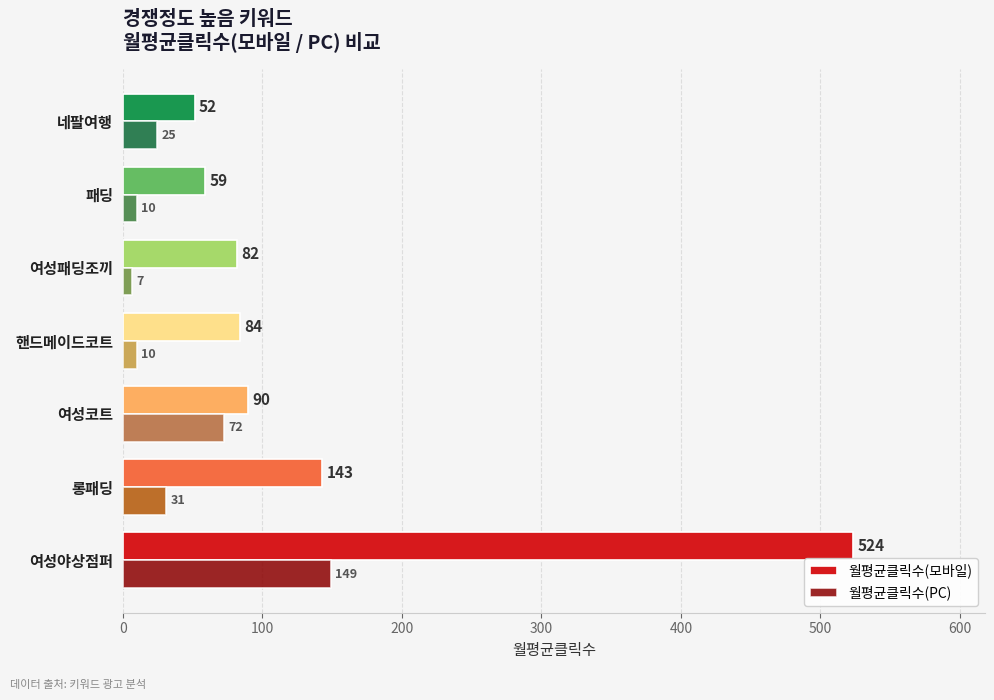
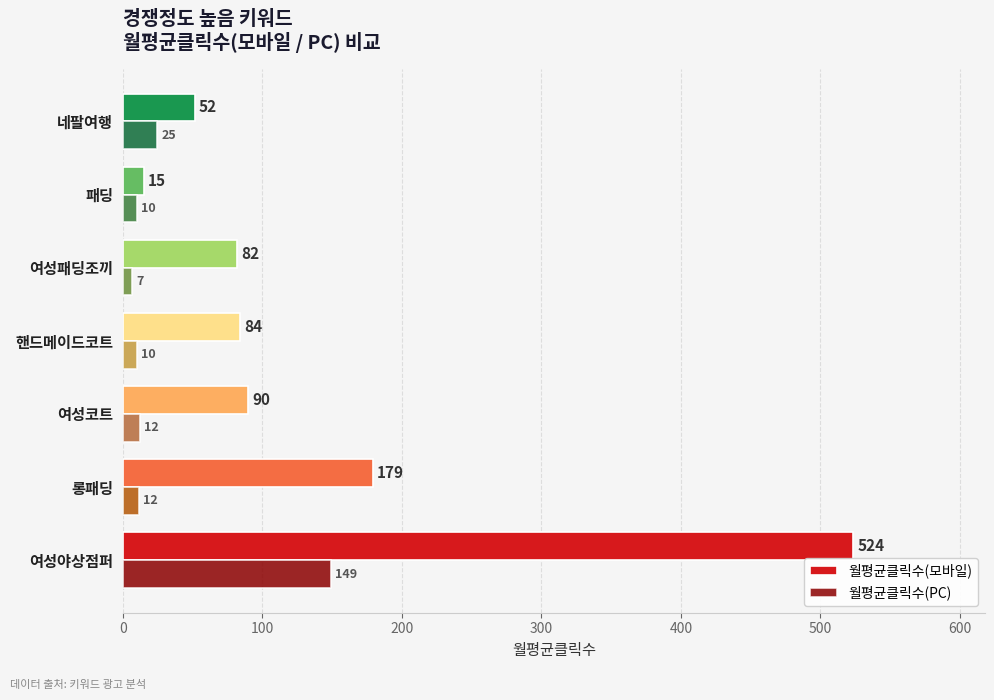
  {
    "월평균클릭수(모바일)": {
      "네팔여행": 52,
-     "패딩": 59,
+     "패딩": 15,
      "여성패딩조끼": 82,
      "핸드메이드코트": 84,
      "여성코트": 90,
-     "롱패딩": 143,
+     "롱패딩": 179,
      "여성야상점퍼": 524
    },
    "월평균클릭수(PC)": {
      "네팔여행": 25,
      "패딩": 10,
      "여성패딩조끼": 7,
      "핸드메이드코트": 10,
-     "여성코트": 72,
-     "롱패딩": 31,
+     "여성코트": 12,
+     "롱패딩": 12,
      "여성야상점퍼": 149
    }
  }
